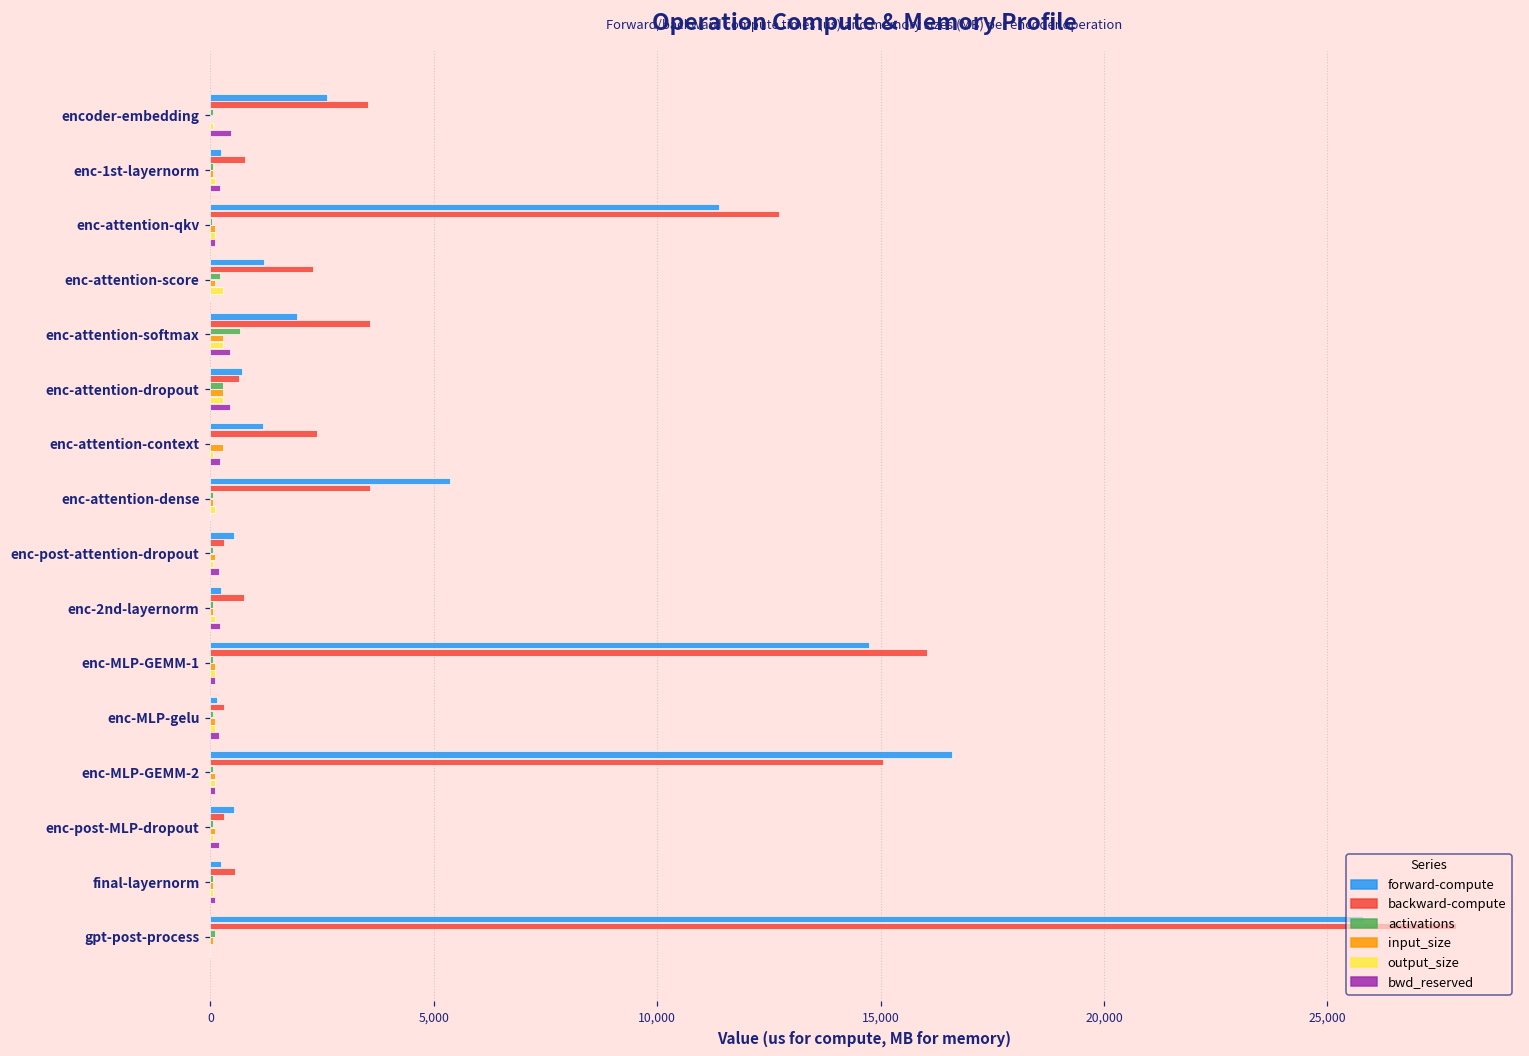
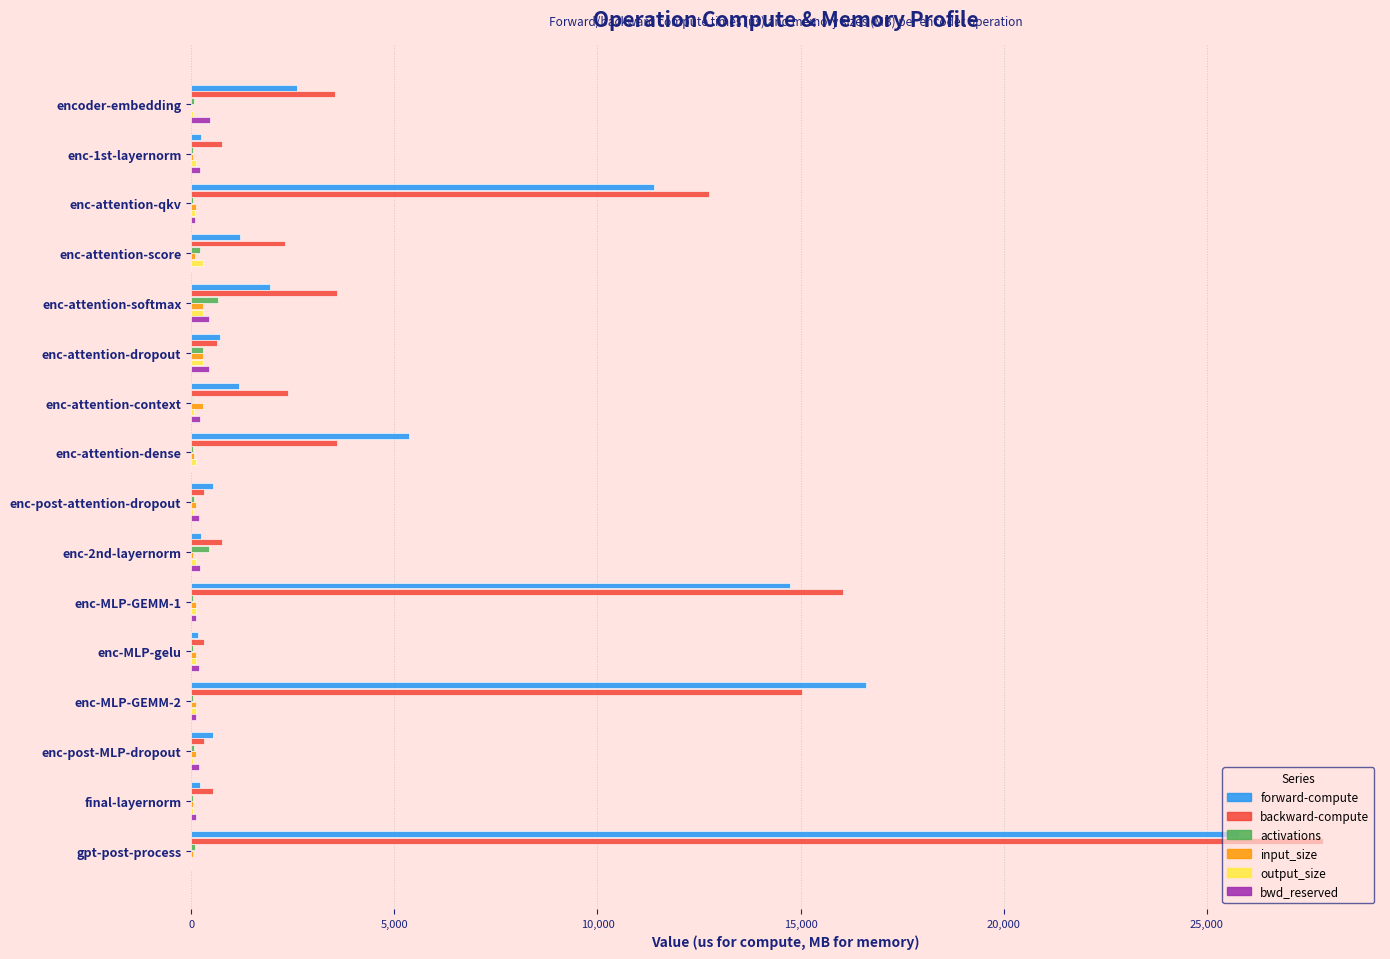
  {
    "forward-compute": {
      "encoder-embedding": "2,600",
      "enc-1st-layernorm": "200",
      "enc-attention-qkv": "11,400",
      "enc-attention-score": "1,200",
      "enc-attention-softmax": "1,900",
      "enc-attention-dropout": "700",
      "enc-attention-context": "1,200",
      "enc-attention-dense": "5,400",
      "enc-post-attention-dropout": "500",
      "enc-2nd-layernorm": "200",
      "enc-MLP-GEMM-1": "14,700",
      "enc-MLP-gelu": "200",
      "enc-MLP-GEMM-2": "16,600",
      "enc-post-MLP-dropout": "500",
      "final-layernorm": "200"
    },
    "backward-compute": {
      "encoder-embedding": "3,500",
      "enc-1st-layernorm": "800",
      "enc-attention-qkv": "12,700",
      "enc-attention-score": "2,300",
      "enc-attention-softmax": "3,600",
      "enc-attention-dropout": "600",
      "enc-attention-context": "2,400",
      "enc-attention-dense": "3,600",
      "enc-post-attention-dropout": "300",
      "enc-2nd-layernorm": "800",
      "enc-MLP-GEMM-1": "16,000",
      "enc-MLP-gelu": "300",
      "enc-MLP-GEMM-2": "15,000",
      "enc-post-MLP-dropout": "300",
      "final-layernorm": "500"
    },
    "activations": {
      "encoder-embedding": "100",
      "enc-attention-score": "200",
      "enc-attention-softmax": "700",
      "enc-attention-dropout": "300",
      "enc-post-attention-dropout": "100",
-     "enc-2nd-layernorm": "100",
+     "enc-2nd-layernorm": "400",
      "enc-post-MLP-dropout": "100",
      "gpt-post-process": "100"
    },
    "input_size": {
      "enc-attention-qkv": "100",
      "enc-attention-score": "100",
      "enc-attention-softmax": "300",
      "enc-attention-dropout": "300",
      "enc-attention-context": "300",
      "enc-attention-dense": "100",
      "enc-post-attention-dropout": "100",
      "enc-MLP-GEMM-1": "100",
      "enc-MLP-gelu": "100",
      "enc-MLP-GEMM-2": "100",
      "enc-post-MLP-dropout": "100"
    },
    "output_size": {
      "enc-1st-layernorm": "100",
      "enc-attention-qkv": "100",
      "enc-attention-score": "300",
      "enc-attention-softmax": "300",
      "enc-attention-dropout": "300",
      "enc-attention-context": "100",
      "enc-attention-dense": "100",
      "enc-2nd-layernorm": "100",
      "enc-MLP-GEMM-1": "100",
      "enc-MLP-gelu": "100",
      "enc-MLP-GEMM-2": "100",
      "gpt-post-process": "0"
    },
    "bwd_reserved": {
      "encoder-embedding": "500",
      "enc-1st-layernorm": "200",
      "enc-attention-qkv": "100",
      "enc-attention-score": "0",
      "enc-attention-softmax": "400",
      "enc-attention-dropout": "400",
      "enc-attention-context": "200",
      "enc-attention-dense": "0",
      "enc-post-attention-dropout": "200",
      "enc-2nd-layernorm": "200",
      "enc-MLP-GEMM-1": "100",
      "enc-MLP-gelu": "200",
      "enc-MLP-GEMM-2": "100",
      "enc-post-MLP-dropout": "200",
      "final-layernorm": "100",
      "gpt-post-process": "0"
    }
  }
